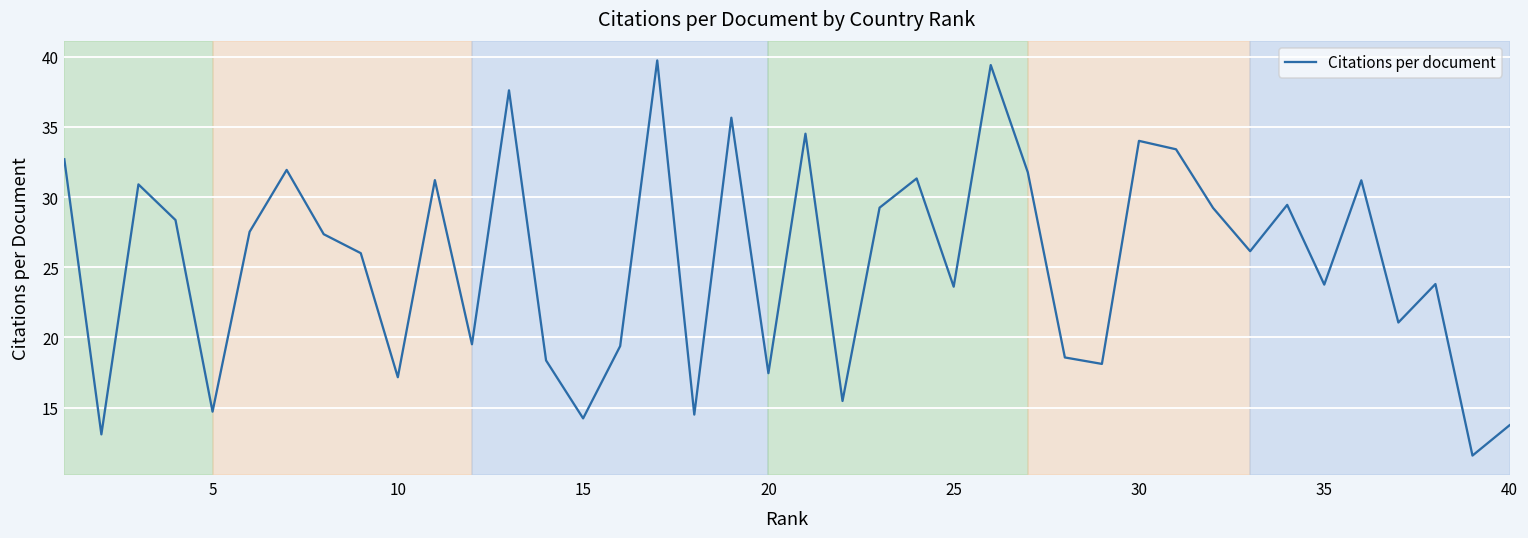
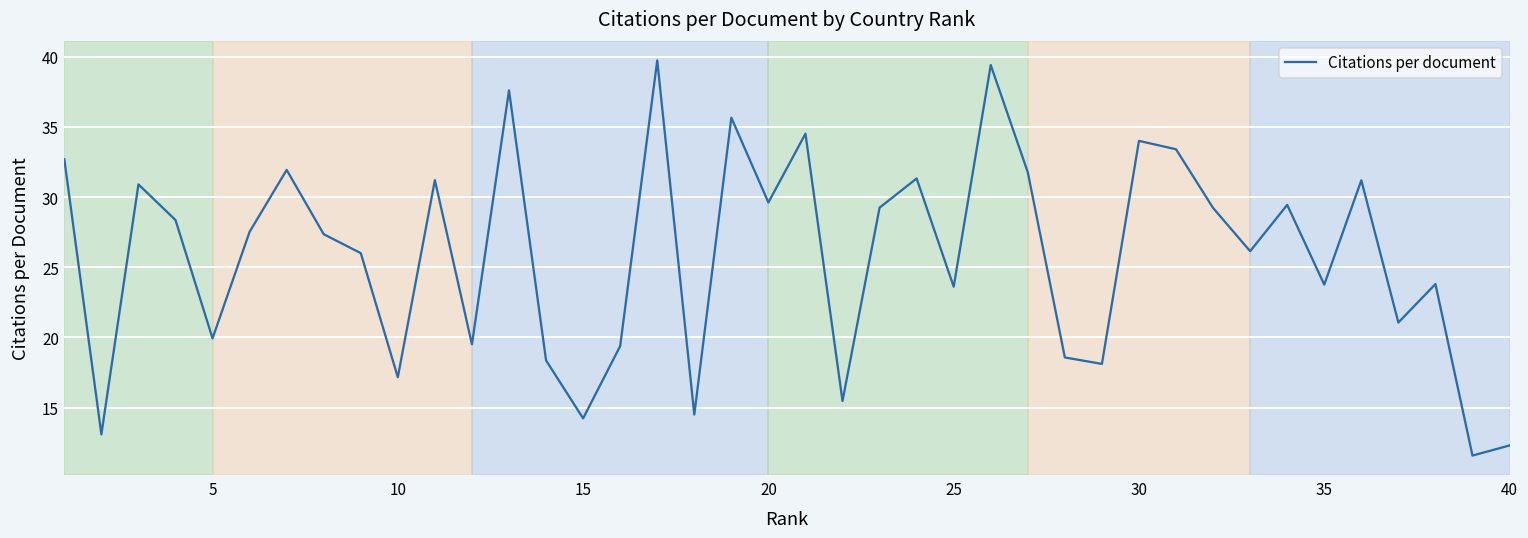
  {
-   "5": 14.7,
+   "5": 19.9,
    "10": 17.2,
    "15": 14.2,
-   "20": 17.5,
+   "20": 29.6,
    "25": 23.6,
    "30": 34.0,
    "35": 23.8,
-   "40": 13.7
+   "40": 12.3
  }
